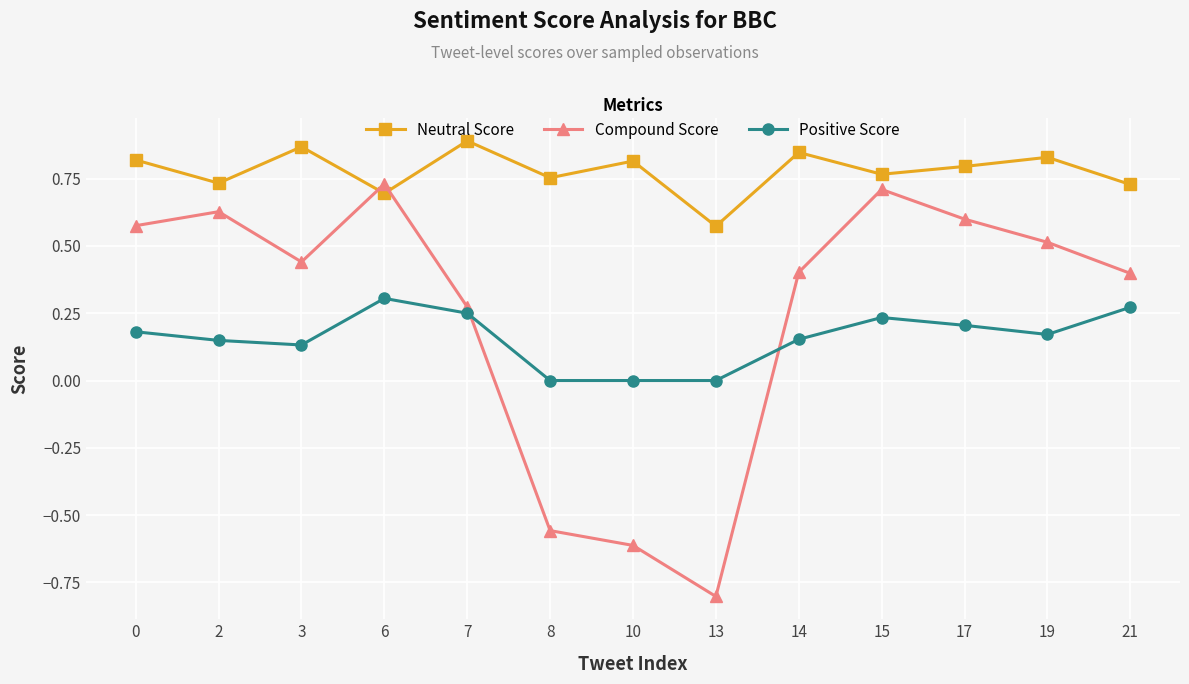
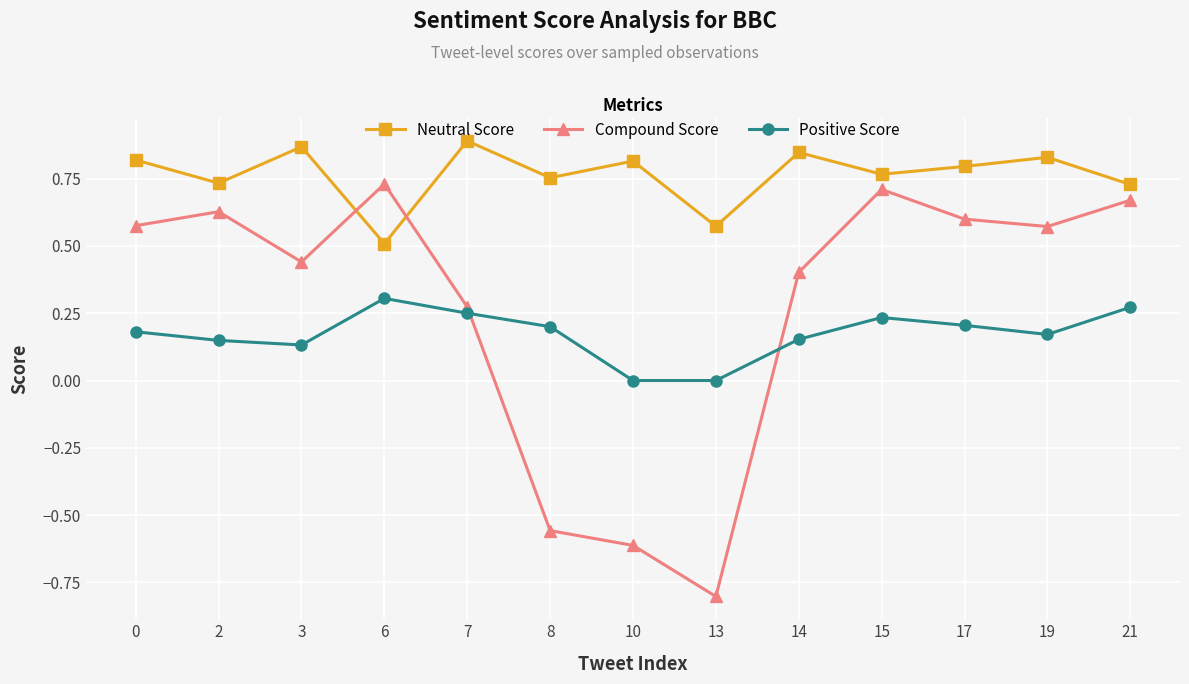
  {
    "Neutral Score": {
      "0": 0.82,
      "2": 0.73,
      "3": 0.87,
-     "6": 0.70,
+     "6": 0.51,
      "7": 0.89,
      "8": 0.75,
      "10": 0.82,
      "13": 0.57,
      "14": 0.85,
      "15": 0.77,
      "17": 0.80,
      "19": 0.83,
      "21": 0.73
    },
    "Compound Score": {
      "0": 0.58,
      "2": 0.63,
      "3": 0.44,
      "6": 0.73,
      "7": 0.27,
      "8": -0.56,
      "10": -0.61,
      "13": -0.80,
      "14": 0.40,
      "15": 0.71,
      "17": 0.60,
-     "19": 0.51,
-     "21": 0.40
+     "19": 0.57,
+     "21": 0.67
    },
    "Positive Score": {
      "0": 0.18,
      "2": 0.15,
      "3": 0.13,
      "6": 0.3,
      "7": 0.25,
-     "8": 0.0,
+     "8": 0.2,
      "10": 0.0,
      "13": 0.0,
      "14": 0.15,
      "15": 0.23,
      "17": 0.2,
      "19": 0.17,
      "21": 0.27
    }
  }
